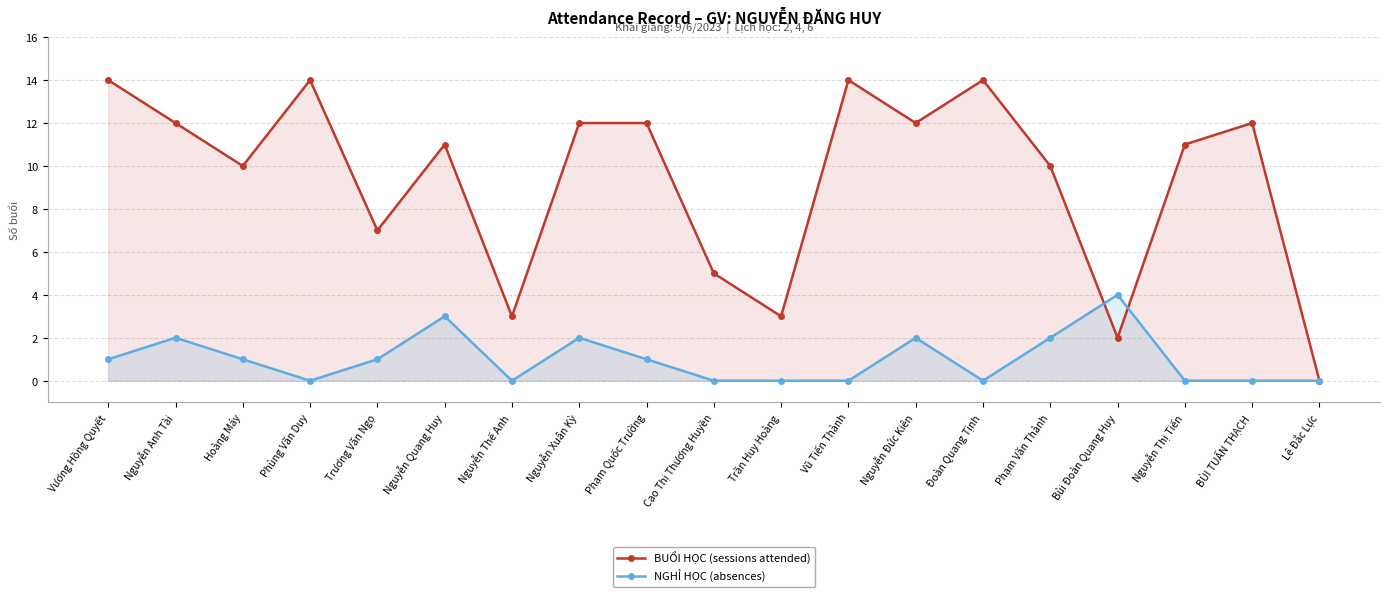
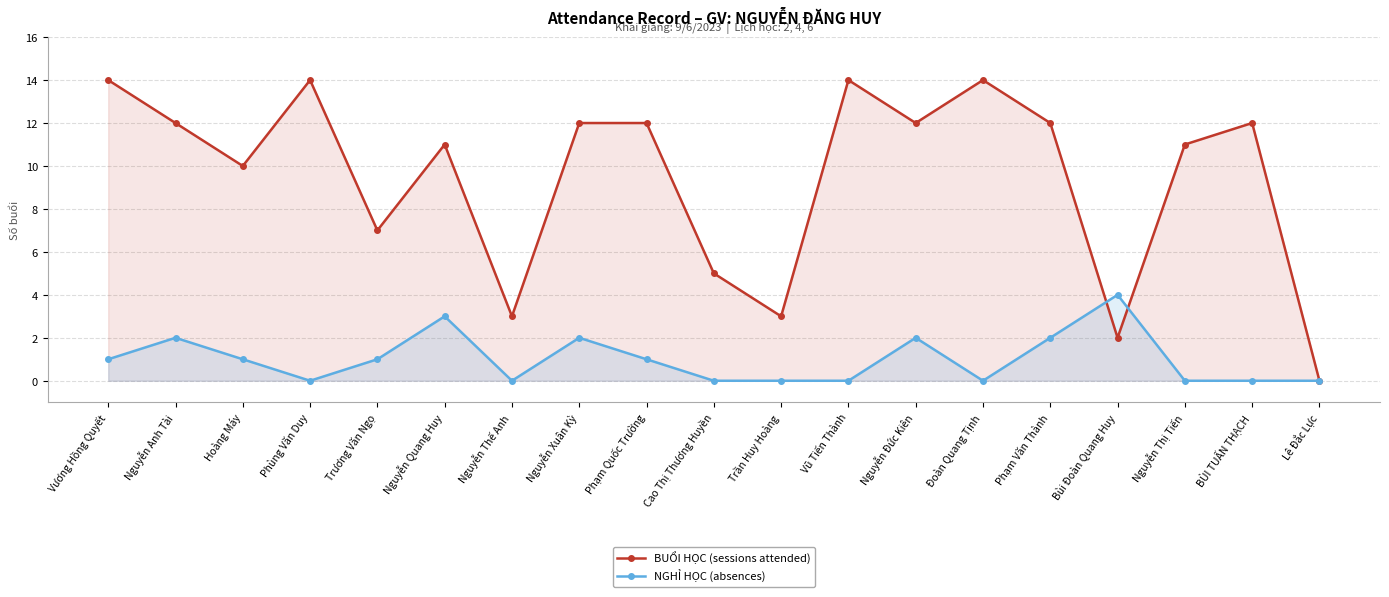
  {
    "BUỔI HỌC (sessions attended)": {
      "Vương Hồng Quyết": 14,
      "Nguyễn Anh Tài": 12,
      "Hoàng Máy": 10,
      "Phùng Văn Duy": 14,
      "Trương Văn Ngọ": 7,
      "Nguyễn Quang Huy": 11,
      "Nguyễn Thế Anh": 3,
      "Nguyễn Xuân Kỳ": 12,
      "Phạm Quốc Trường": 12,
      "Cao Thị Thương Huyền": 5,
      "Trần Huy Hoàng": 3,
      "Vũ Tiến Thành": 14,
      "Nguyễn Đức Kiên": 12,
      "Đoàn Quang Tịnh": 14,
-     "Phạm Văn Thành": 10,
+     "Phạm Văn Thành": 12,
      "Bùi Đoàn Quang Huy": 2,
      "Nguyễn Thị Tiến": 11,
      "BÙI TUẤN THẠCH": 12
    },
    "NGHỈ HỌC (absences)": {
      "Vương Hồng Quyết": 1,
      "Nguyễn Anh Tài": 2,
      "Hoàng Máy": 1,
      "Phùng Văn Duy": 0,
      "Trương Văn Ngọ": 1,
      "Nguyễn Quang Huy": 3,
      "Nguyễn Thế Anh": 0,
      "Nguyễn Xuân Kỳ": 2,
      "Phạm Quốc Trường": 1,
      "Cao Thị Thương Huyền": 0,
      "Trần Huy Hoàng": 0,
      "Vũ Tiến Thành": 0,
      "Nguyễn Đức Kiên": 2,
      "Đoàn Quang Tịnh": 0,
      "Phạm Văn Thành": 2,
      "Bùi Đoàn Quang Huy": 4,
      "Nguyễn Thị Tiến": 0,
      "BÙI TUẤN THẠCH": 0
    }
  }
